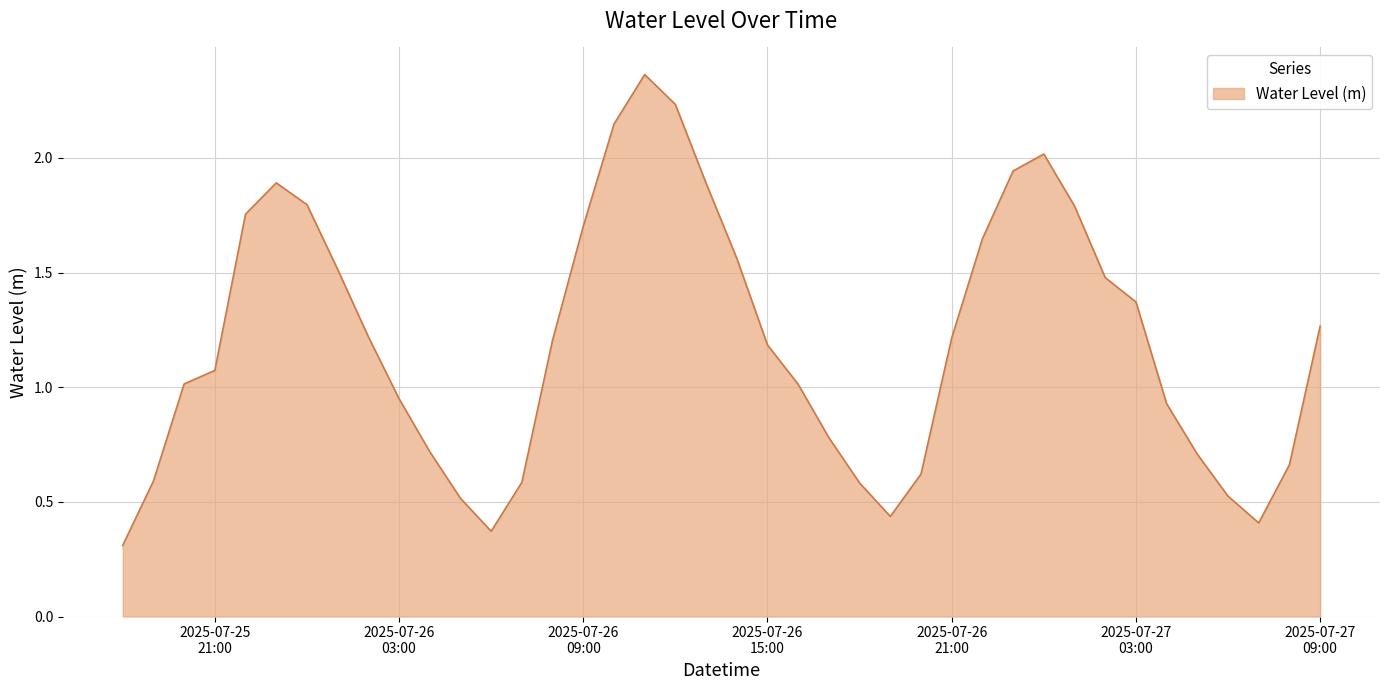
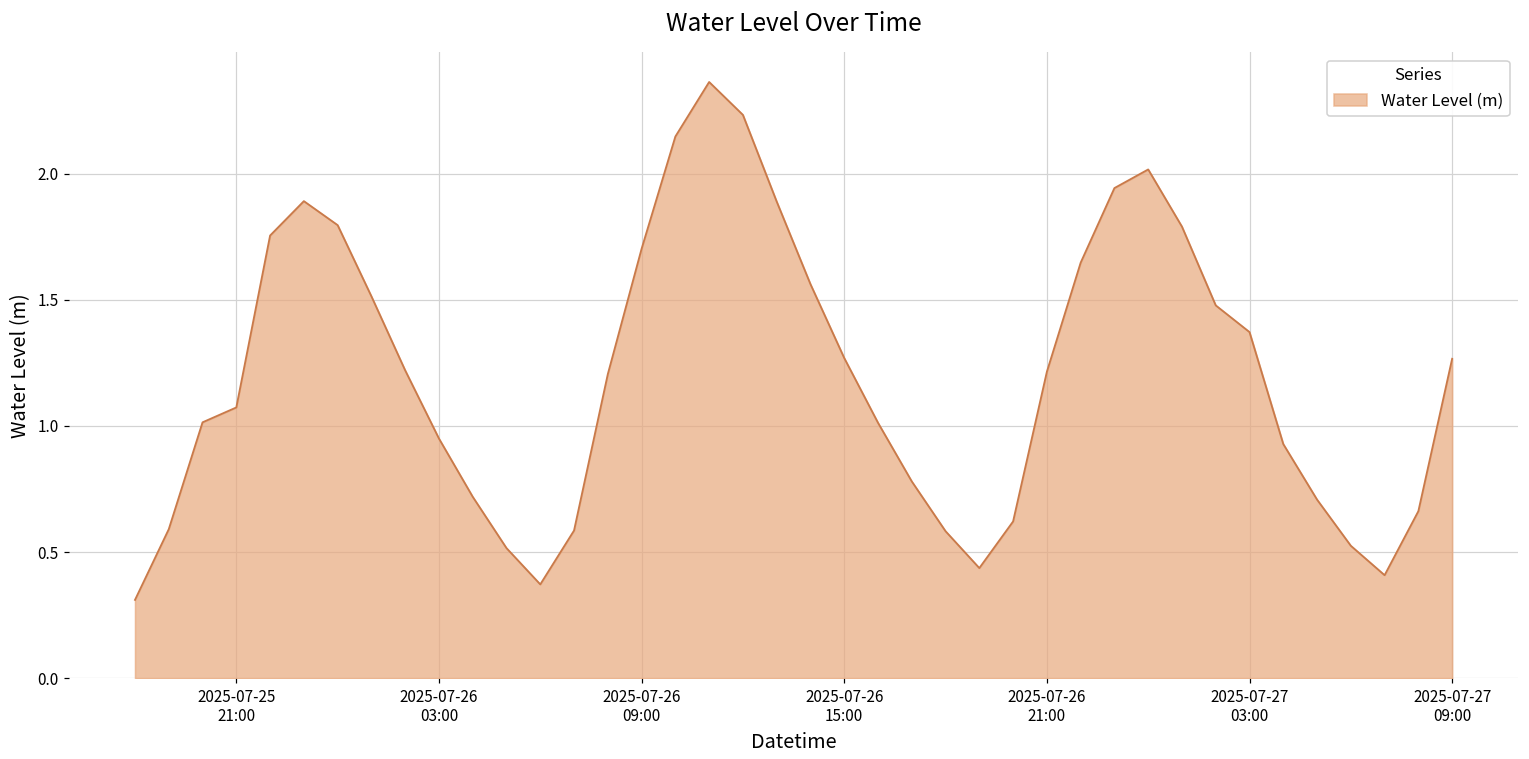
  {
    "2025-07-25 21:00": 1.07,
    "2025-07-26 03:00": 0.95,
    "2025-07-26 09:00": 1.70,
-   "2025-07-26 15:00": 1.18,
+   "2025-07-26 15:00": 1.27,
    "2025-07-26 21:00": 1.21,
    "2025-07-27 03:00": 1.37,
    "2025-07-27 09:00": 1.27
  }
